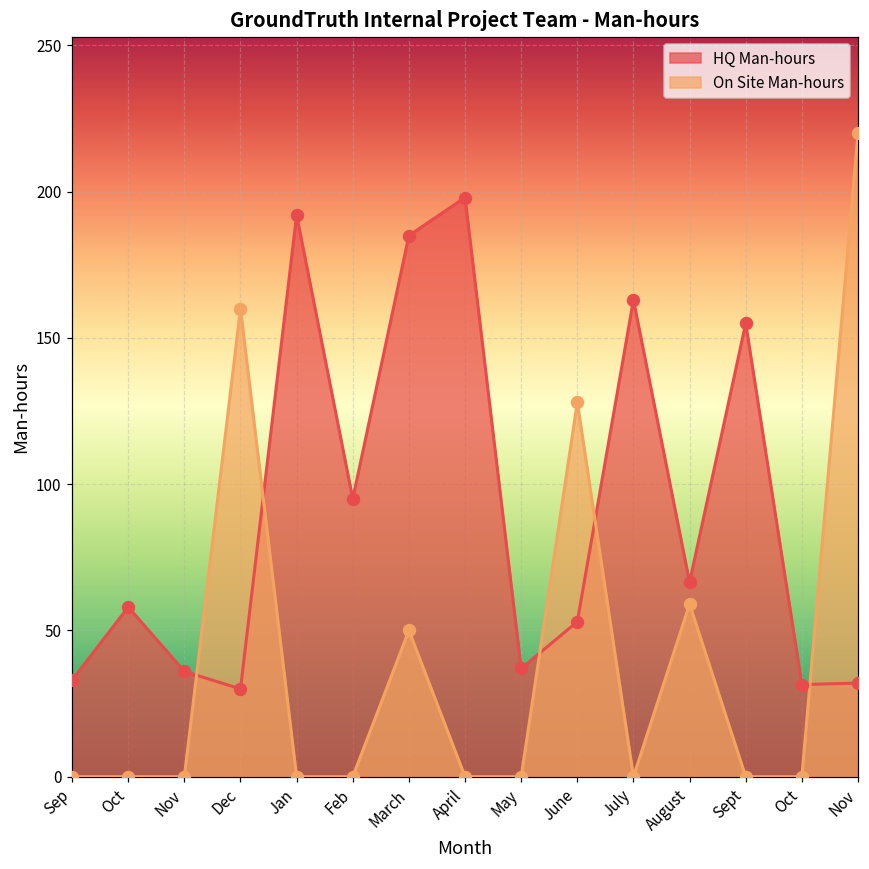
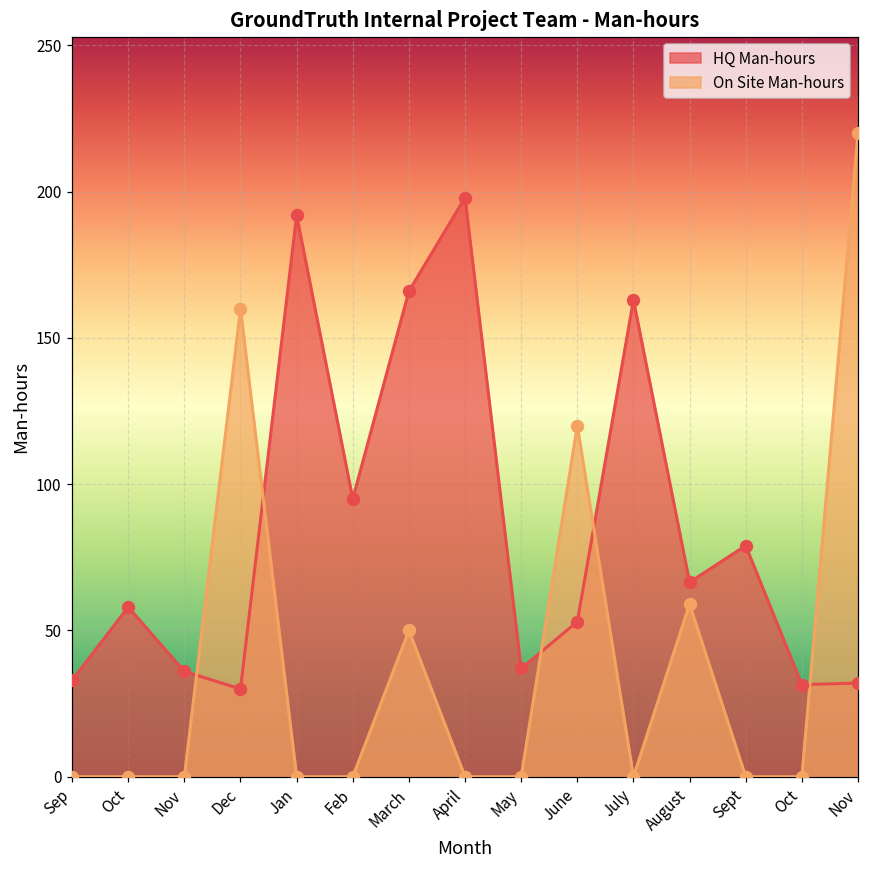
  {
    "HQ Man-hours": {
      "Sep": 33,
      "Dec": 30,
      "Jan": 192,
      "Feb": 95,
-     "March": 185,
+     "March": 166,
      "April": 198,
      "May": 37,
      "June": 53,
      "July": 163,
      "August": 67,
-     "Sept": 155
+     "Sept": 79
    },
    "On Site Man-hours": {
      "Sep": 0,
      "Dec": 160,
      "Jan": 0,
      "Feb": 0,
      "March": 50,
      "April": 0,
      "May": 0,
-     "June": 128,
+     "June": 120,
      "July": 0,
      "August": 59,
      "Sept": 0
    }
  }
